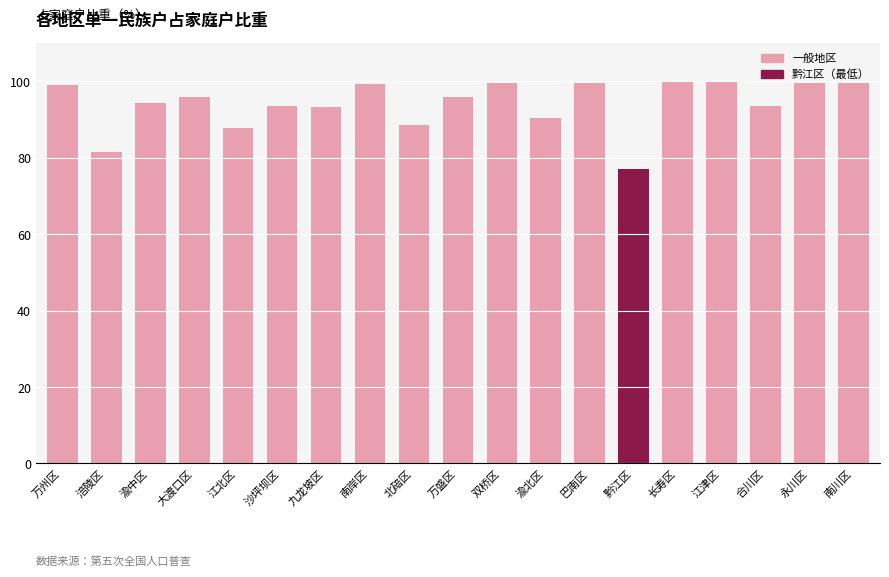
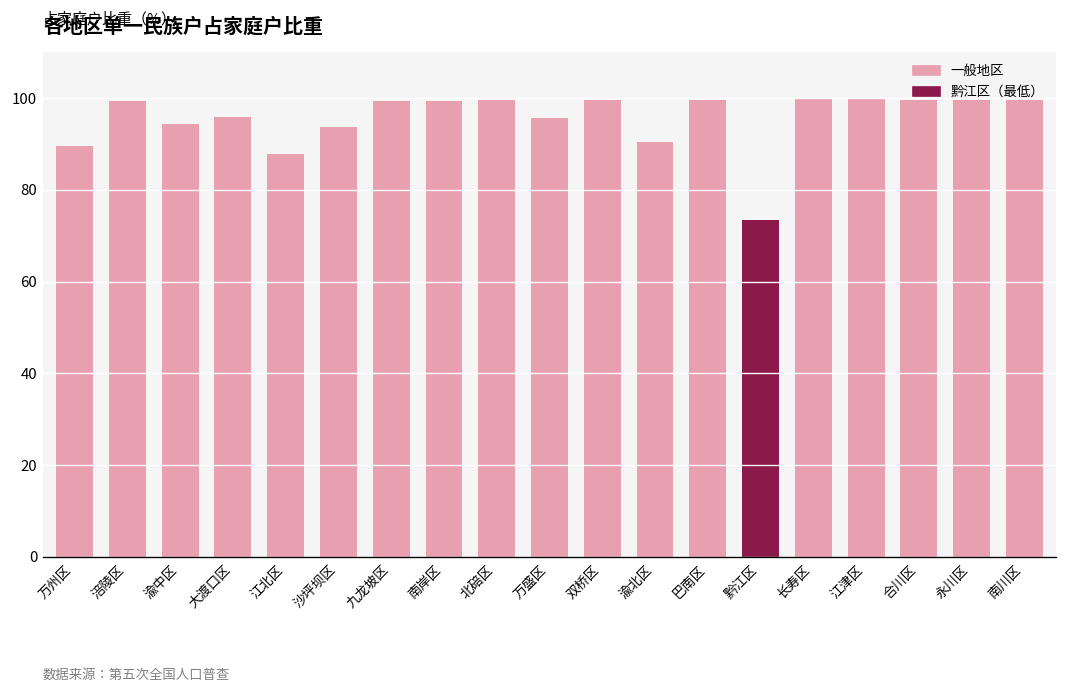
  {
-   "万州区": 99,
-   "涪陵区": 82,
+   "万州区": 90,
+   "涪陵区": 99,
    "渝中区": 94,
    "大渡口区": 96,
    "江北区": 88,
    "沙坪坝区": 94,
-   "九龙坡区": 93,
+   "九龙坡区": 99,
    "南岸区": 99,
-   "北碚区": 89,
+   "北碚区": 100,
    "万盛区": 96,
    "双桥区": 100,
    "渝北区": 90,
    "巴南区": 100,
-   "黔江区": 77,
+   "黔江区": 73,
    "长寿区": 100,
    "江津区": 100,
-   "合川区": 94,
+   "合川区": 100,
    "永川区": 100,
    "南川区": 100
  }
